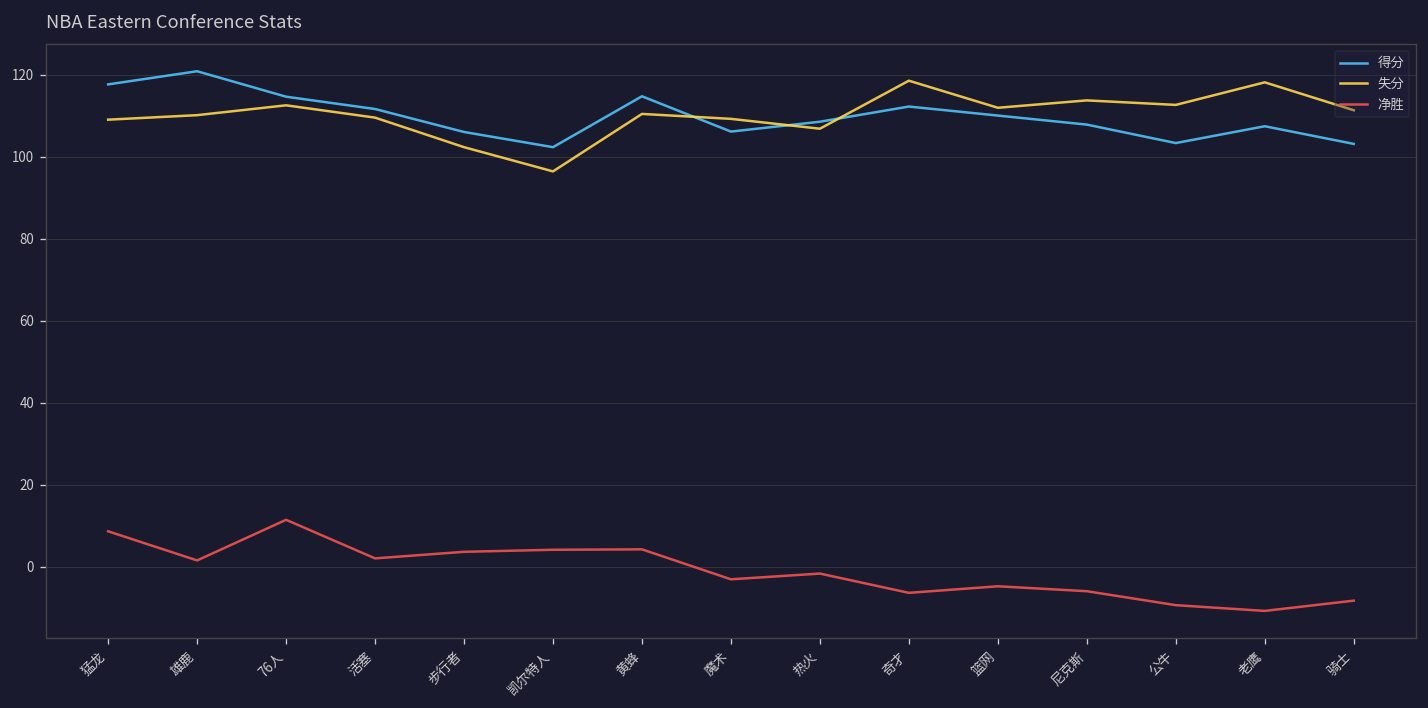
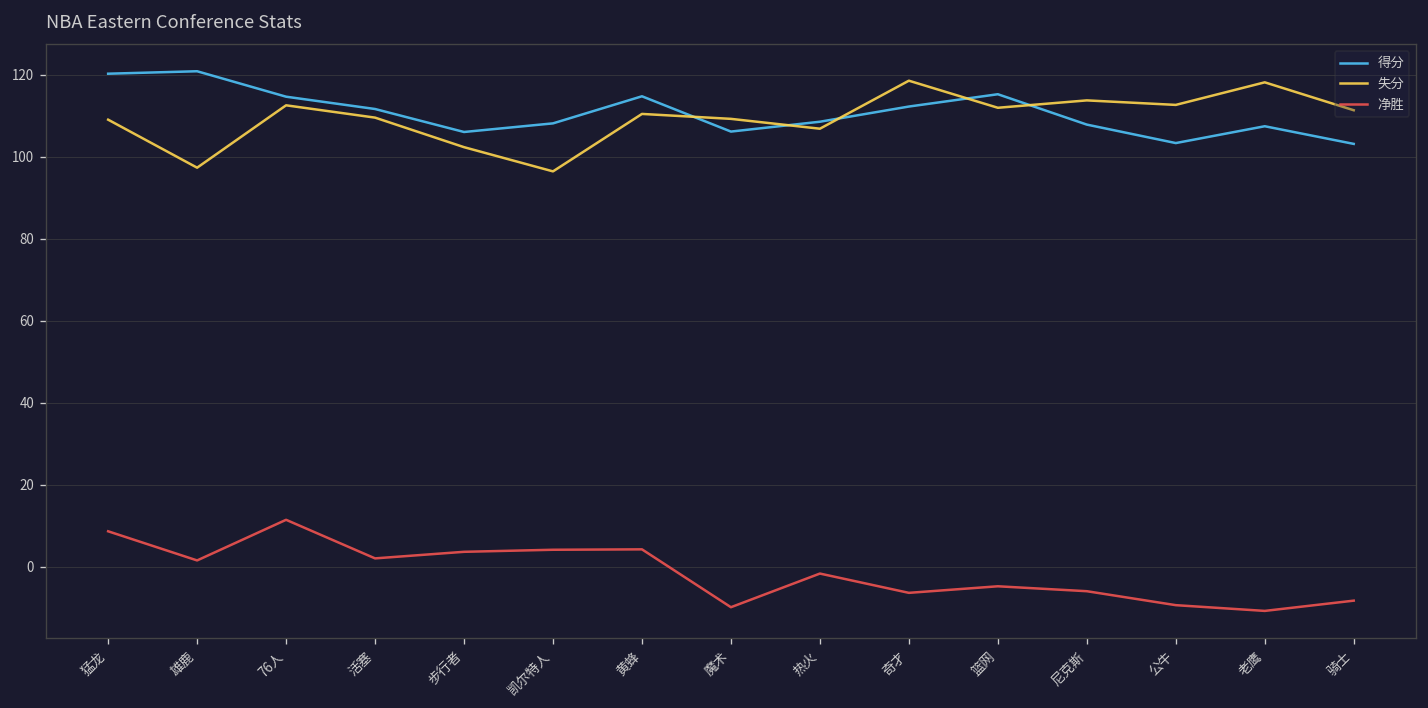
  {
    "得分": {
-     "猛龙": 118,
+     "猛龙": 120,
      "雄鹿": 121,
      "76人": 115,
      "活塞": 112,
      "步行者": 106,
-     "凯尔特人": 102,
+     "凯尔特人": 108,
      "黄蜂": 115,
      "魔术": 106,
      "热火": 109,
      "奇才": 112,
-     "篮网": 110,
+     "篮网": 115,
      "尼克斯": 108,
      "公牛": 103,
      "老鹰": 107,
      "骑士": 103
    },
    "失分": {
      "猛龙": 109,
-     "雄鹿": 110,
+     "雄鹿": 97,
      "76人": 113,
      "活塞": 110,
      "步行者": 102,
      "凯尔特人": 96,
      "黄蜂": 110,
      "魔术": 109,
      "热火": 107,
      "奇才": 119,
      "篮网": 112,
      "尼克斯": 114,
      "公牛": 113,
      "老鹰": 118
    },
    "净胜": {
      "猛龙": 9,
      "雄鹿": 2,
      "76人": 12,
      "活塞": 2,
      "步行者": 4,
      "凯尔特人": 4,
      "黄蜂": 4,
-     "魔术": -3,
+     "魔术": -10,
      "热火": -2,
      "奇才": -6,
      "篮网": -5,
      "尼克斯": -6,
      "公牛": -9,
      "老鹰": -11,
      "骑士": -8
    }
  }
